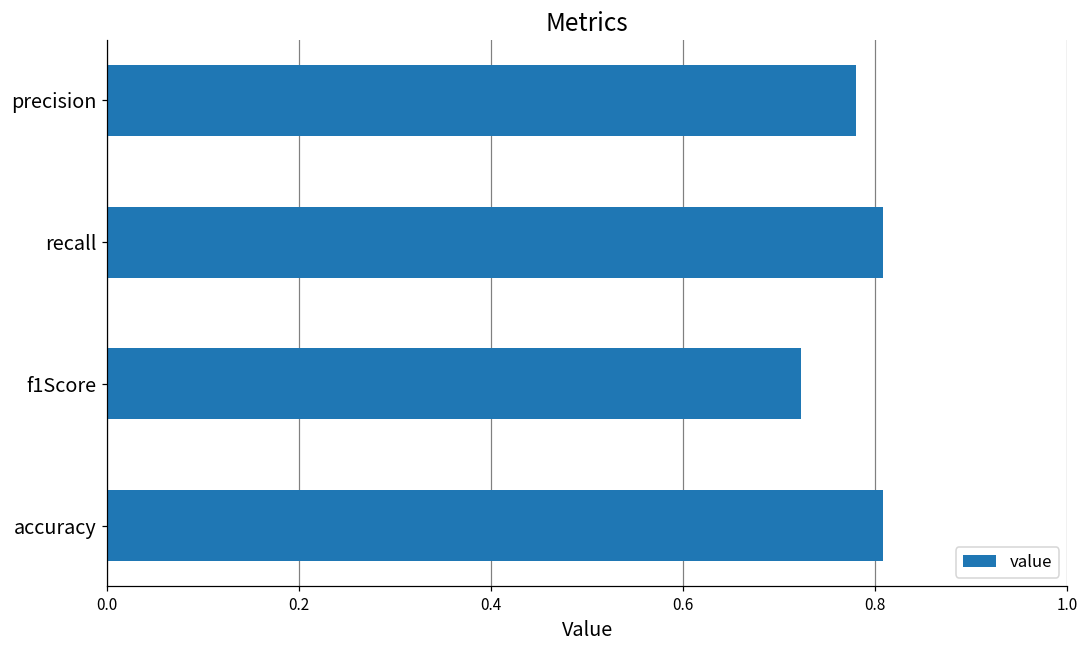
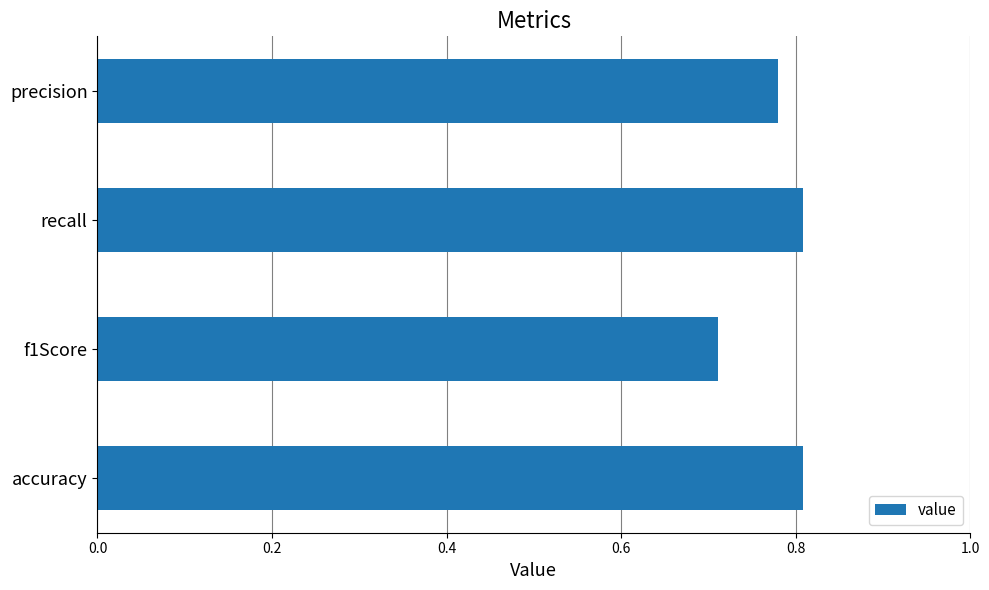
  {
    "precision": 0.78,
    "recall": 0.81,
-   "f1Score": 0.72,
+   "f1Score": 0.71,
    "accuracy": 0.81
  }
